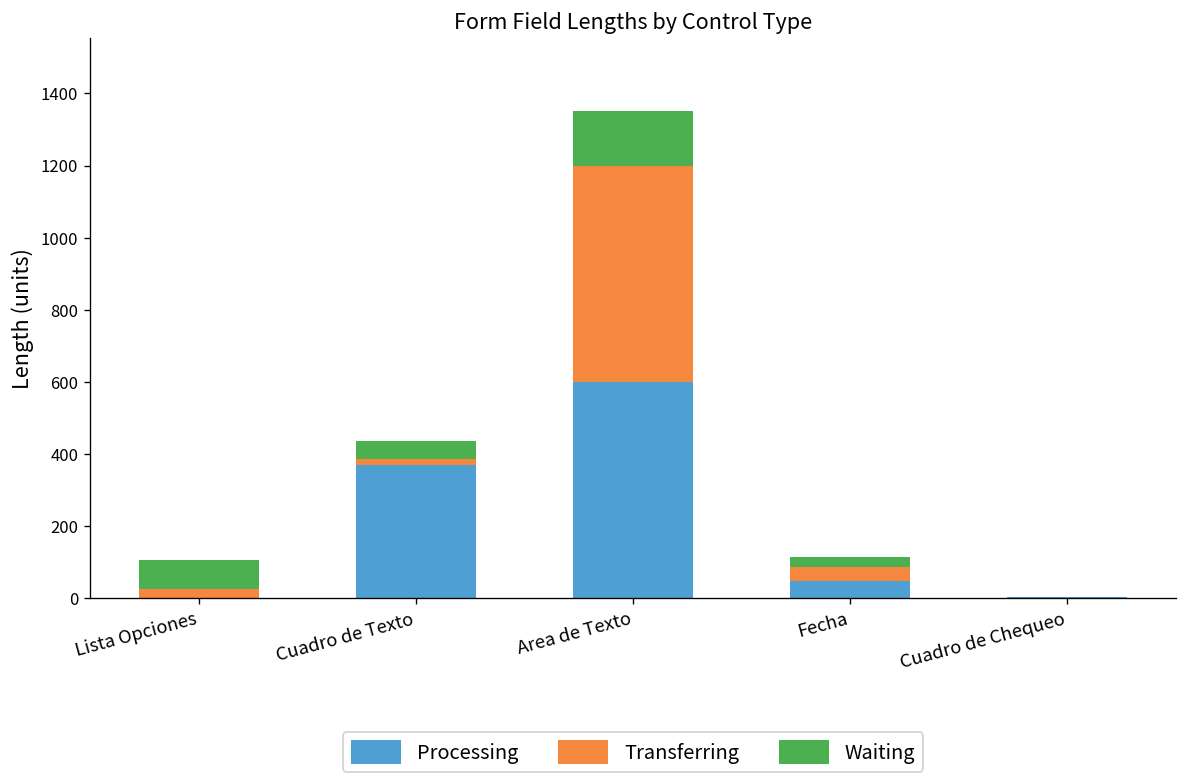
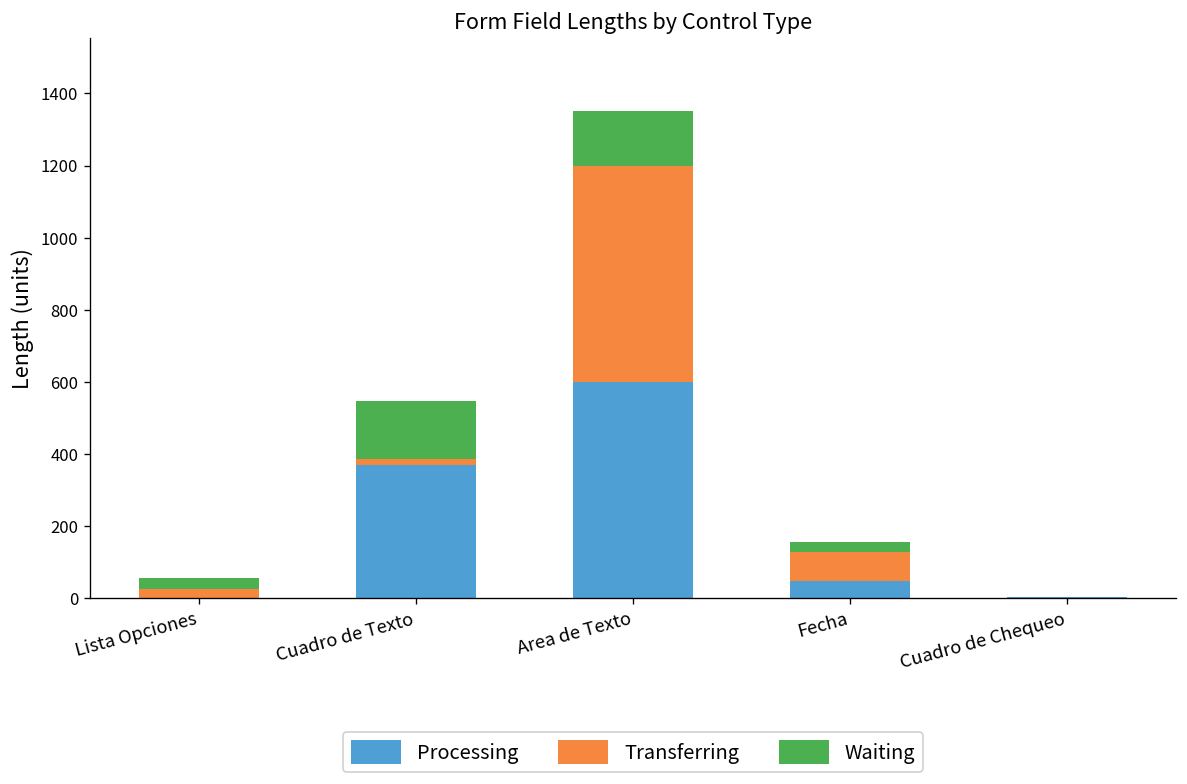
  {
    "Processing": {
      "Lista Opciones": 0,
      "Cuadro de Texto": 370,
      "Area de Texto": 600,
      "Fecha": 50
    },
    "Transferring": {
      "Lista Opciones": 30,
      "Cuadro de Texto": 20,
      "Area de Texto": 600,
-     "Fecha": 40,
+     "Fecha": 80,
      "Cuadro de Chequeo": 0
    },
    "Waiting": {
-     "Lista Opciones": 80,
-     "Cuadro de Texto": 50,
+     "Lista Opciones": 30,
+     "Cuadro de Texto": 160,
      "Area de Texto": 150,
      "Fecha": 30,
      "Cuadro de Chequeo": 0
    }
  }
